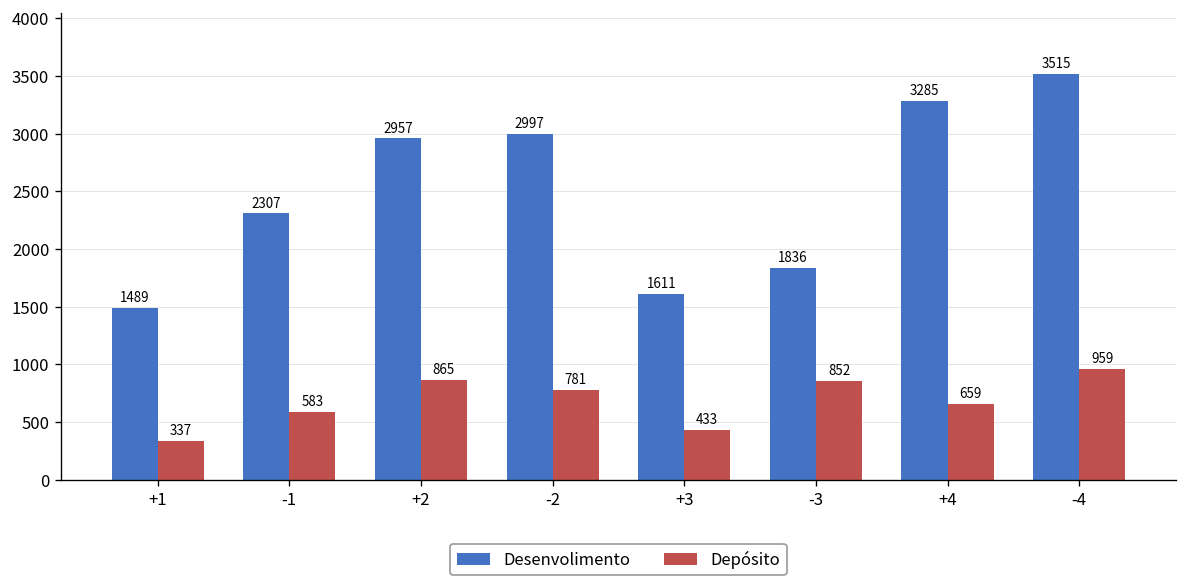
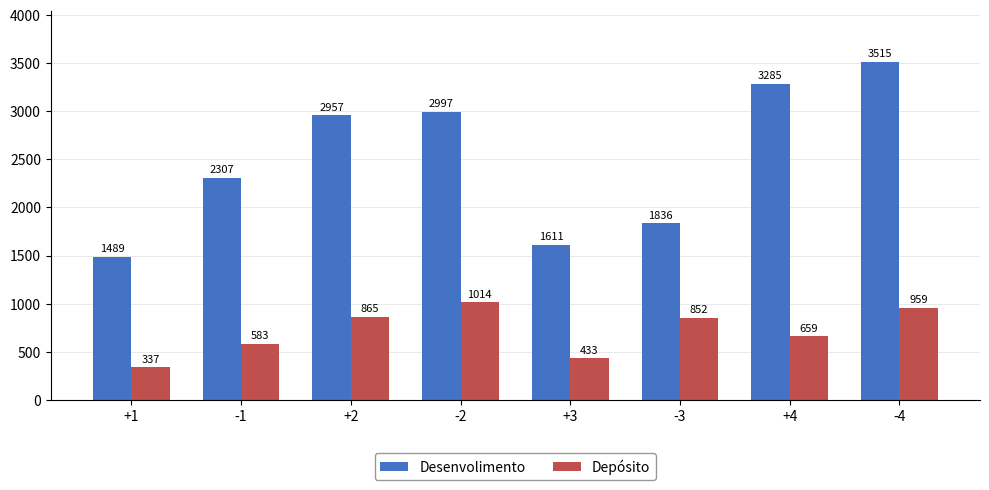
  {
    "Desenvolimento": {
      "+1": 1489,
      "-1": 2307,
      "+2": 2957,
      "-2": 2997,
      "+3": 1611,
      "-3": 1836,
      "+4": 3285,
      "-4": 3515
    },
    "Depósito": {
      "+1": 337,
      "-1": 583,
      "+2": 865,
-     "-2": 781,
+     "-2": 1014,
      "+3": 433,
      "-3": 852,
      "+4": 659,
      "-4": 959
    }
  }
